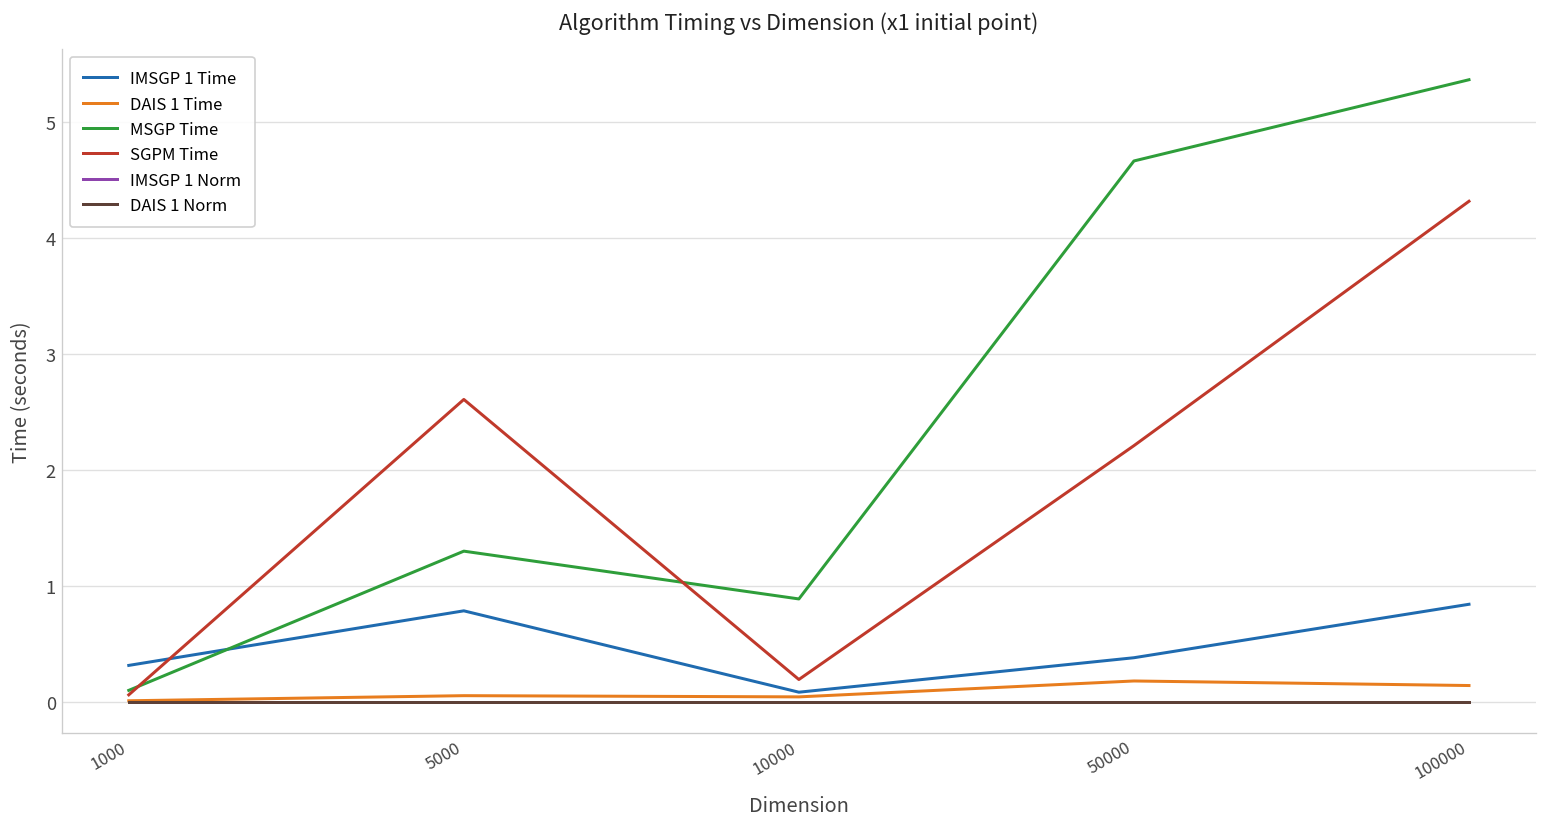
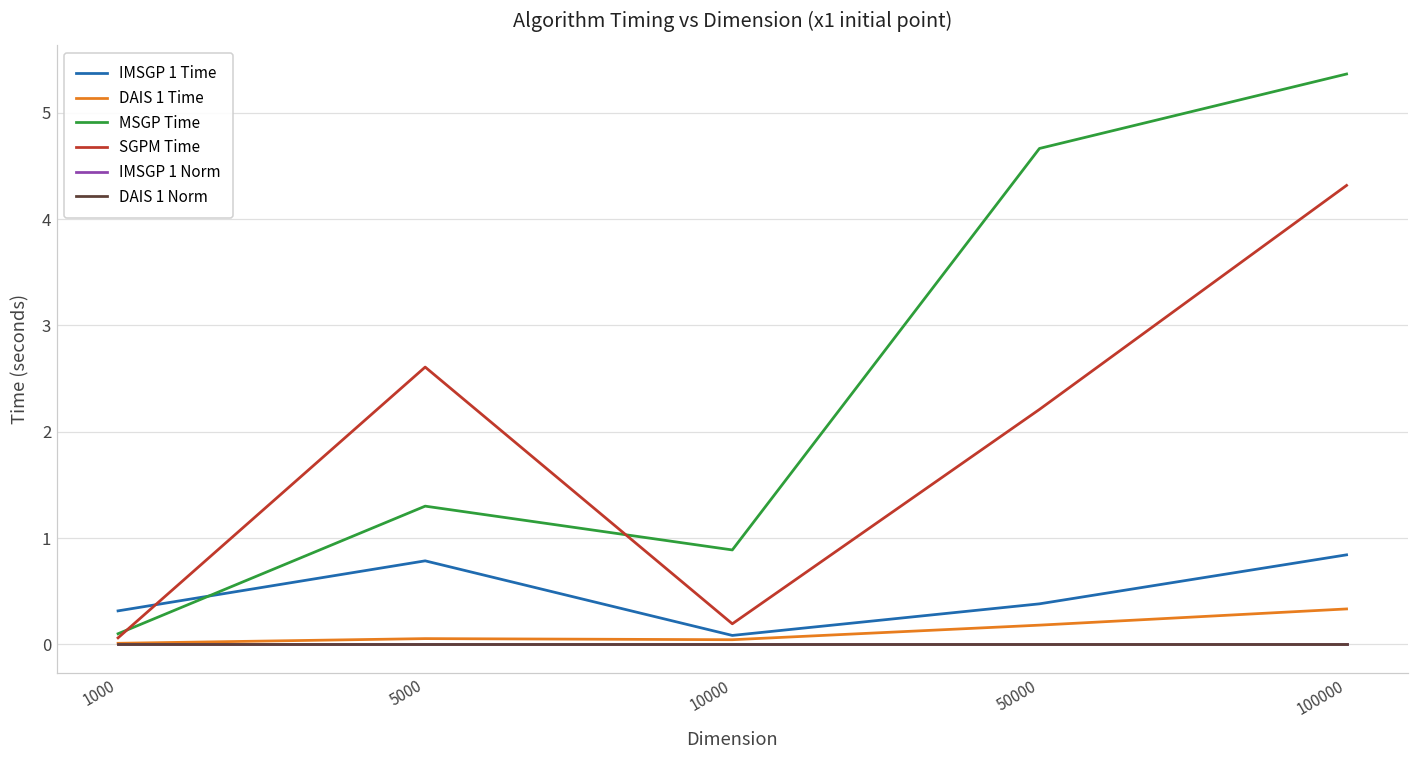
  {
    "IMSGP 1 Time": {
      "1000": 0.3,
      "5000": 0.8,
      "10000": 0.1,
      "50000": 0.4,
      "100000": 0.8
    },
    "DAIS 1 Time": {
      "5000": 0.1,
      "10000": 0.0,
      "50000": 0.2,
-     "100000": 0.1
+     "100000": 0.3
    },
    "MSGP Time": {
      "1000": 0.1,
      "5000": 1.3,
      "10000": 0.9,
      "50000": 4.7,
      "100000": 5.4
    },
    "SGPM Time": {
      "1000": 0.1,
      "5000": 2.6,
      "10000": 0.2,
      "50000": 2.2,
      "100000": 4.3
    },
    "DAIS 1 Norm": {
      "5000": 0.0,
      "10000": 0.0,
      "50000": 0.0,
      "100000": 0.0
    }
  }
